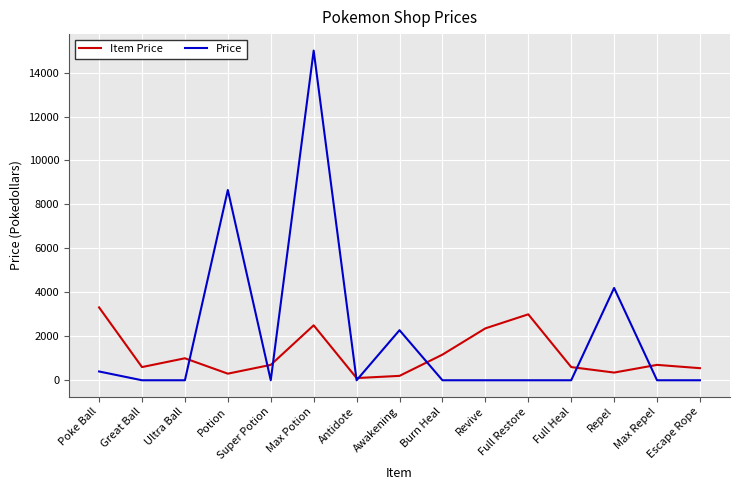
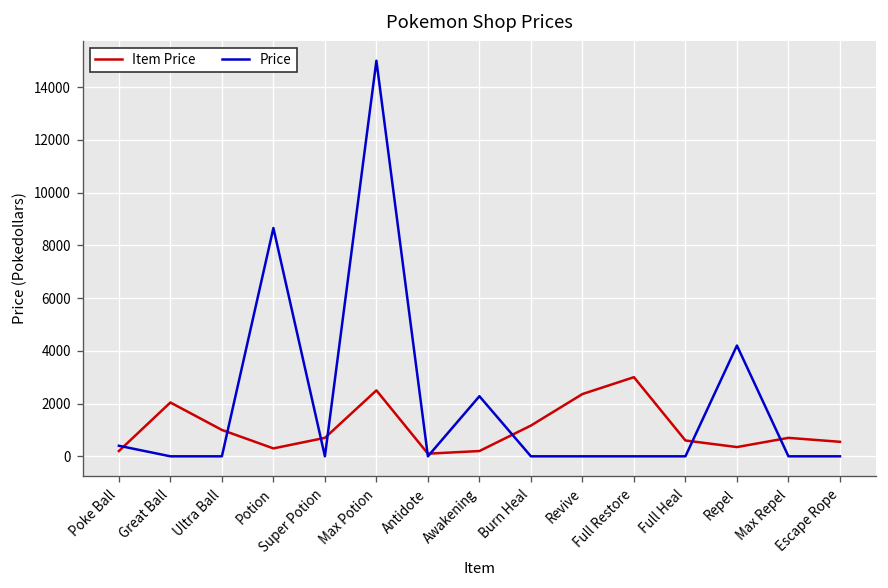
  {
    "Item Price": {
-     "Poke Ball": 3300,
-     "Great Ball": 600,
+     "Poke Ball": 200,
+     "Great Ball": 2000,
      "Ultra Ball": 1000,
      "Potion": 300,
      "Super Potion": 700,
      "Max Potion": 2500,
      "Awakening": 200,
      "Burn Heal": 1200,
      "Revive": 2400,
      "Full Restore": 3000,
      "Full Heal": 600,
      "Repel": 400,
      "Max Repel": 700,
      "Escape Rope": 600
    },
    "Price": {
      "Poke Ball": 400,
      "Great Ball": 0,
      "Ultra Ball": 0,
      "Potion": 8700,
      "Super Potion": 0,
      "Max Potion": 15000,
      "Awakening": 2300,
      "Burn Heal": 0,
      "Revive": 0,
      "Full Restore": 0,
      "Full Heal": 0,
      "Repel": 4200,
      "Max Repel": 0,
      "Escape Rope": 0
    }
  }
